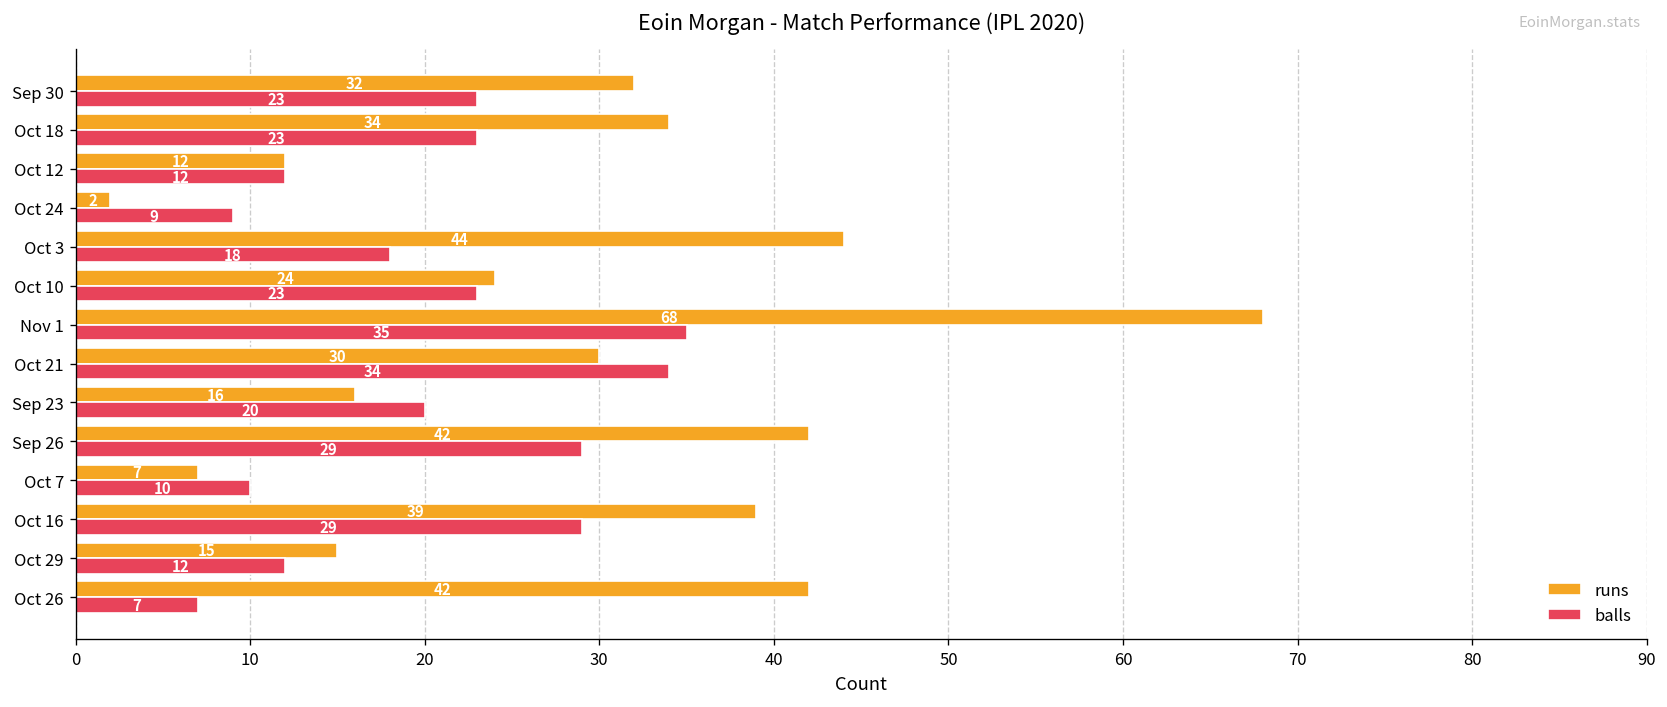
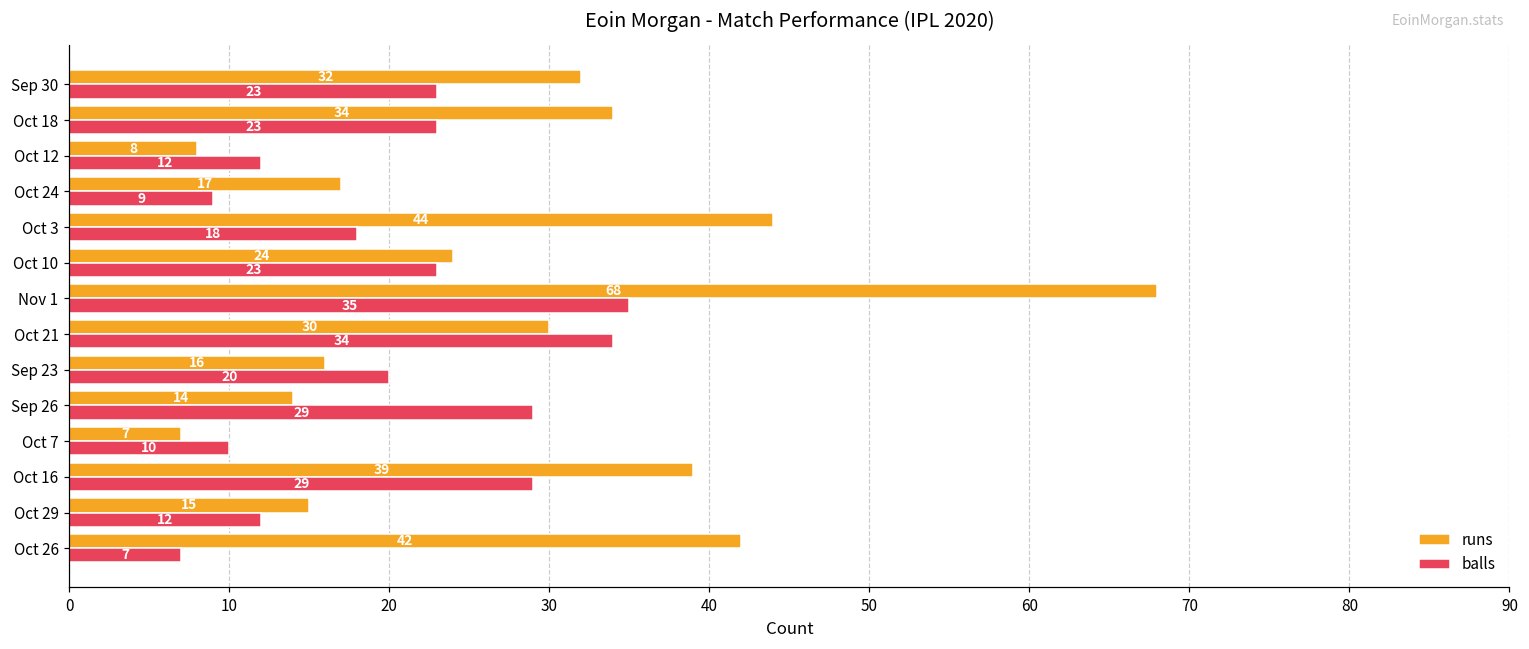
  {
    "runs": {
      "Sep 30": 32,
      "Oct 18": 34,
-     "Oct 12": 12,
-     "Oct 24": 2,
+     "Oct 12": 8,
+     "Oct 24": 17,
      "Oct 3": 44,
      "Oct 10": 24,
      "Nov 1": 68,
      "Oct 21": 30,
      "Sep 23": 16,
-     "Sep 26": 42,
+     "Sep 26": 14,
      "Oct 7": 7,
      "Oct 16": 39,
      "Oct 29": 15,
      "Oct 26": 42
    },
    "balls": {
      "Sep 30": 23,
      "Oct 18": 23,
      "Oct 12": 12,
      "Oct 24": 9,
      "Oct 3": 18,
      "Oct 10": 23,
      "Nov 1": 35,
      "Oct 21": 34,
      "Sep 23": 20,
      "Sep 26": 29,
      "Oct 7": 10,
      "Oct 16": 29,
      "Oct 29": 12,
      "Oct 26": 7
    }
  }
